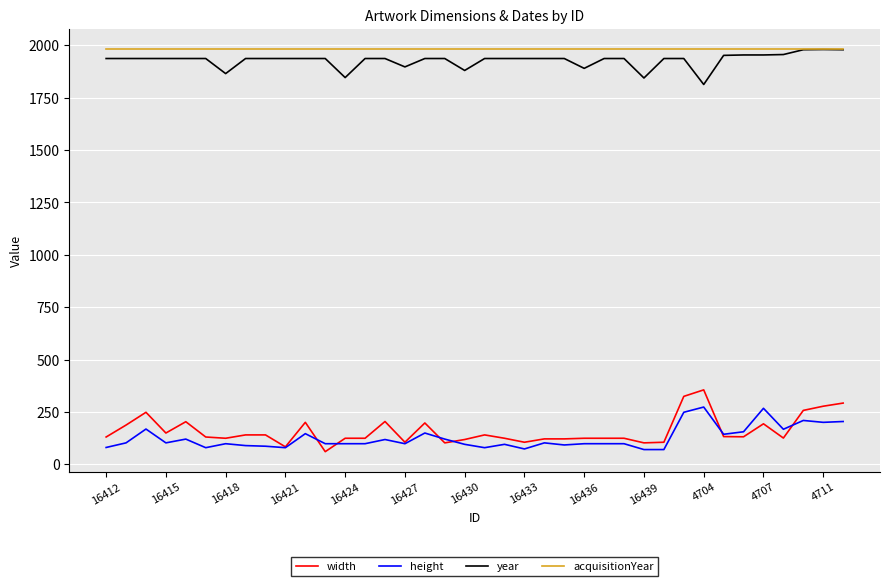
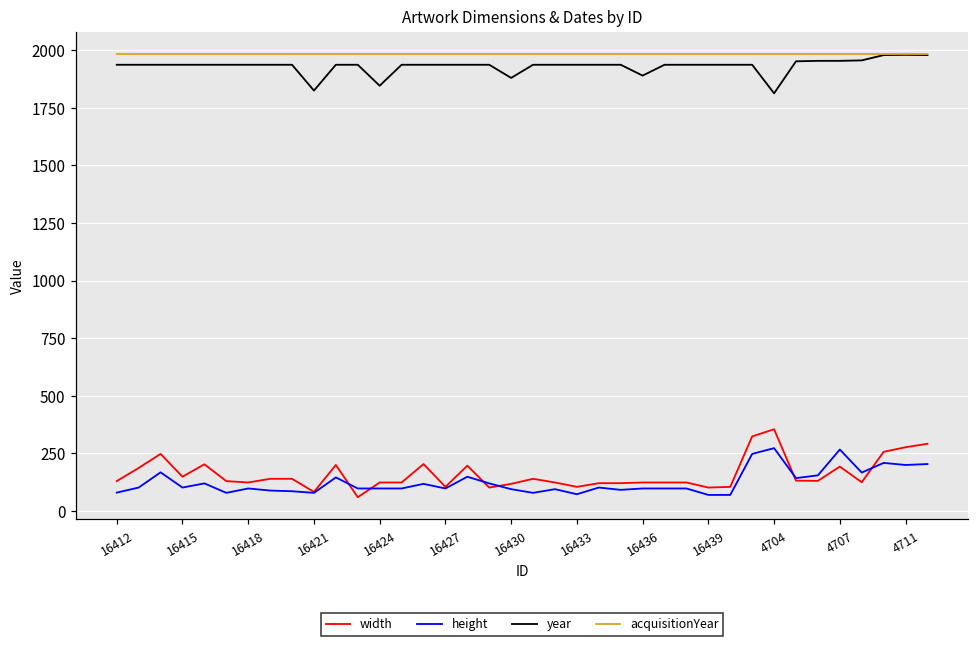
  {
    "width": {
      "16412": 130,
      "16415": 150,
      "16418": 120,
      "16424": 120,
      "16430": 120,
      "16433": 110,
      "16436": 120,
      "16439": 100,
      "4704": 360,
      "4707": 190,
      "4711": 280
    },
    "height": {
      "16412": 80,
      "16415": 100,
      "16418": 100,
      "16424": 100,
      "16430": 100,
      "16433": 70,
      "16436": 100,
      "16439": 70,
      "4704": 270,
      "4707": 270,
      "4711": 200
    },
    "year": {
      "16412": 1940,
      "16415": 1940,
-     "16418": 1870,
-     "16421": 1940,
+     "16418": 1940,
+     "16421": 1830,
      "16424": 1850,
-     "16427": 1900,
+     "16427": 1940,
      "16430": 1880,
      "16433": 1940,
      "16436": 1890,
-     "16439": 1840,
+     "16439": 1940,
      "4704": 1810,
      "4707": 1950
    },
    "acquisitionYear": {
      "16412": 1980,
      "16415": 1980,
      "16418": 1980,
      "16421": 1980,
      "16424": 1980,
      "16427": 1980,
      "16430": 1980,
      "16433": 1980,
      "16436": 1980,
      "16439": 1980,
      "4704": 1980,
      "4707": 1980
    }
  }
